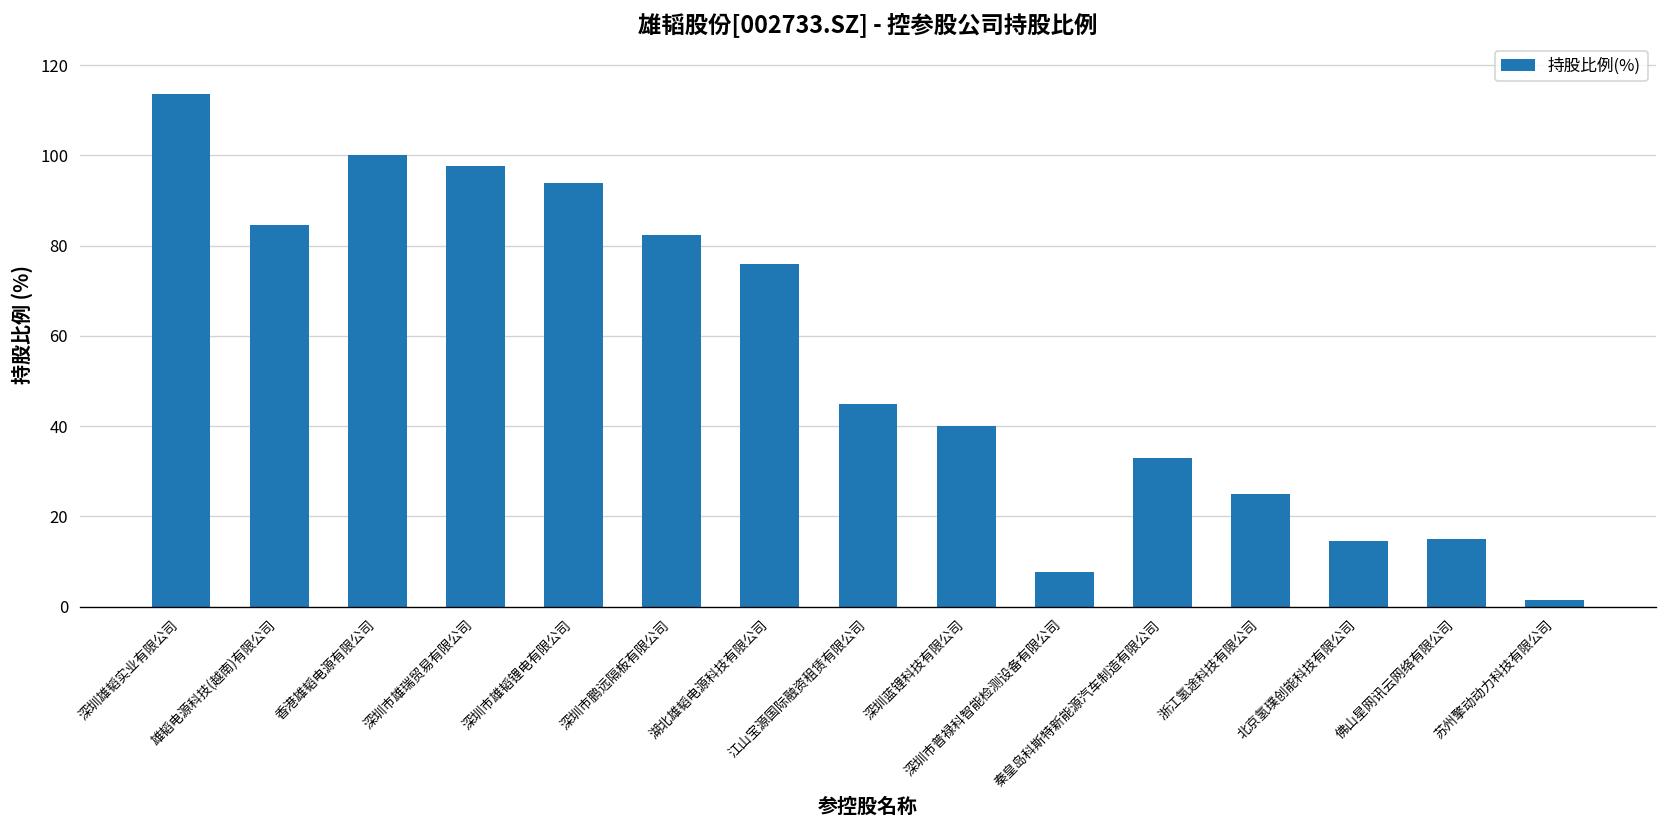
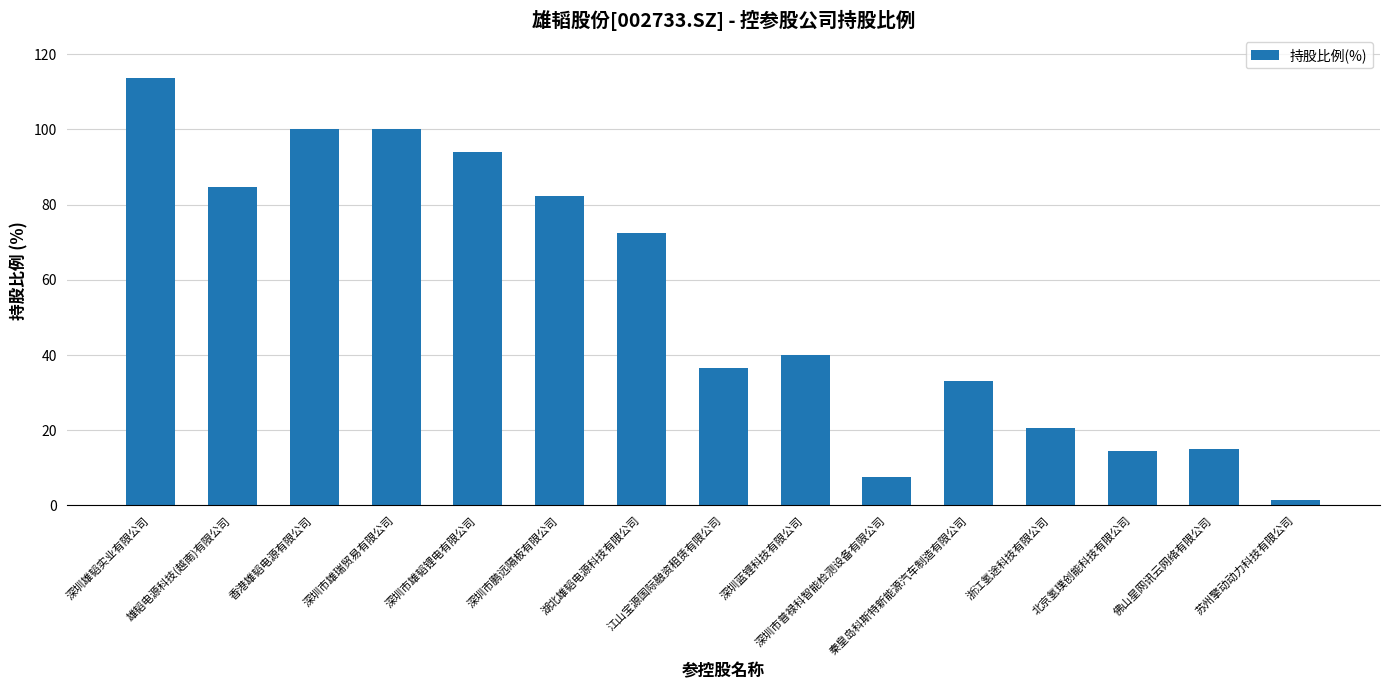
  {
    "深圳雄韬实业有限公司": 114,
    "雄韬电源科技(越南)有限公司": 85,
    "香港雄韬电源有限公司": 100,
-   "深圳市雄瑞贸易有限公司": 98,
+   "深圳市雄瑞贸易有限公司": 100,
    "深圳市雄韬锂电有限公司": 94,
    "深圳市鹏远隔板有限公司": 82,
-   "湖北雄韬电源科技有限公司": 76,
-   "江山宝源国际融资租赁有限公司": 45,
+   "湖北雄韬电源科技有限公司": 72,
+   "江山宝源国际融资租赁有限公司": 37,
    "深圳蓝锂科技有限公司": 40,
    "深圳市普禄科智能检测设备有限公司": 8,
    "秦皇岛科斯特新能源汽车制造有限公司": 33,
-   "浙江氢途科技有限公司": 25,
+   "浙江氢途科技有限公司": 21,
    "北京氢璞创能科技有限公司": 15,
    "佛山星网讯云网络有限公司": 15,
    "苏州擎动动力科技有限公司": 2
  }
